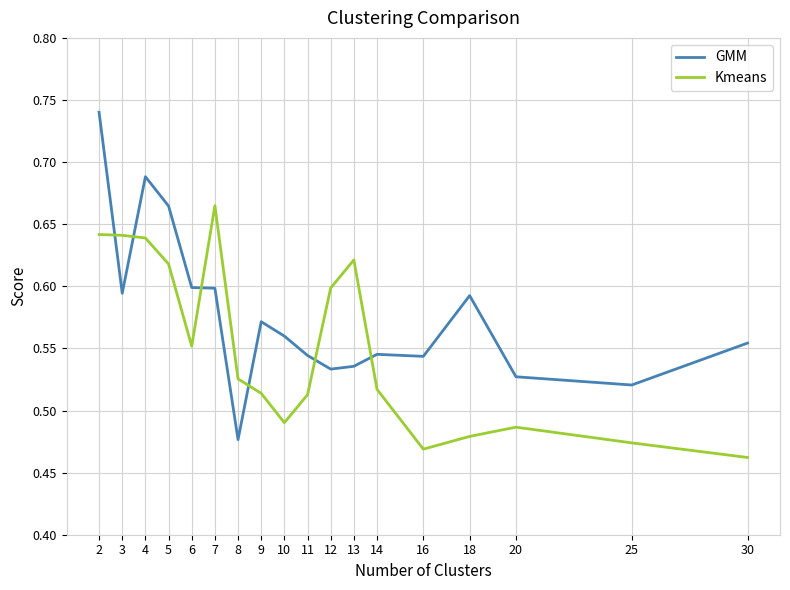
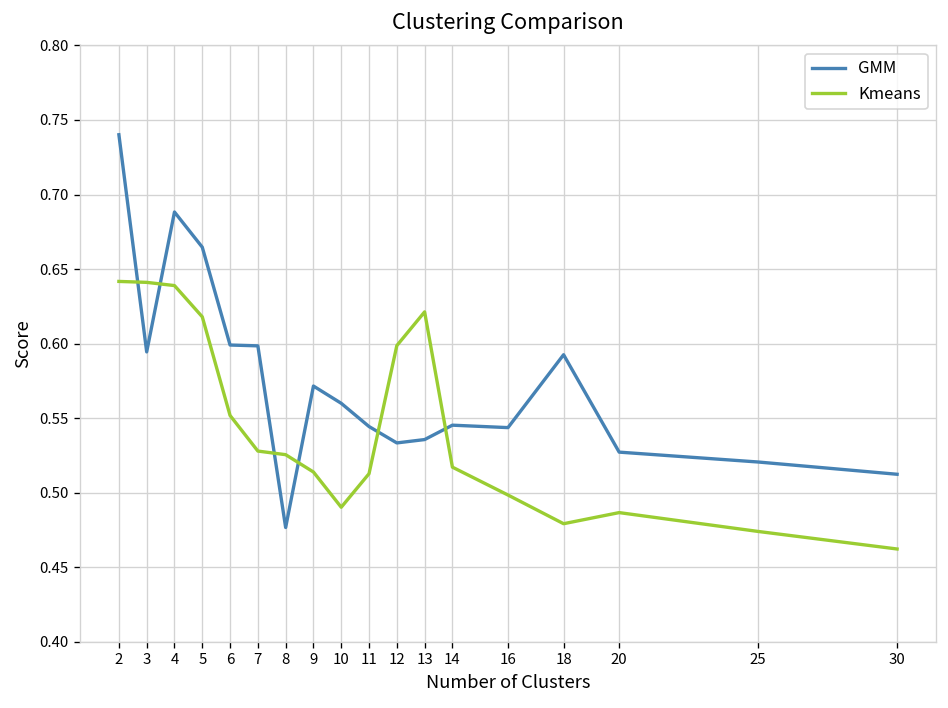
  {
    "GMM": {
      "2": 0.740,
      "3": 0.594,
      "4": 0.688,
      "5": 0.665,
      "6": 0.599,
      "7": 0.598,
      "8": 0.477,
      "9": 0.572,
      "10": 0.560,
      "11": 0.544,
      "12": 0.533,
      "13": 0.536,
      "14": 0.545,
      "16": 0.544,
      "18": 0.593,
      "20": 0.527,
      "25": 0.521,
-     "30": 0.554
+     "30": 0.512
    },
    "Kmeans": {
      "2": 0.642,
      "3": 0.641,
      "4": 0.639,
      "5": 0.618,
      "6": 0.552,
-     "7": 0.665,
+     "7": 0.528,
      "8": 0.525,
      "9": 0.514,
      "10": 0.490,
      "11": 0.513,
      "12": 0.599,
      "13": 0.621,
      "14": 0.517,
-     "16": 0.469,
+     "16": 0.498,
      "18": 0.479,
      "20": 0.487,
      "25": 0.474,
      "30": 0.462
    }
  }
